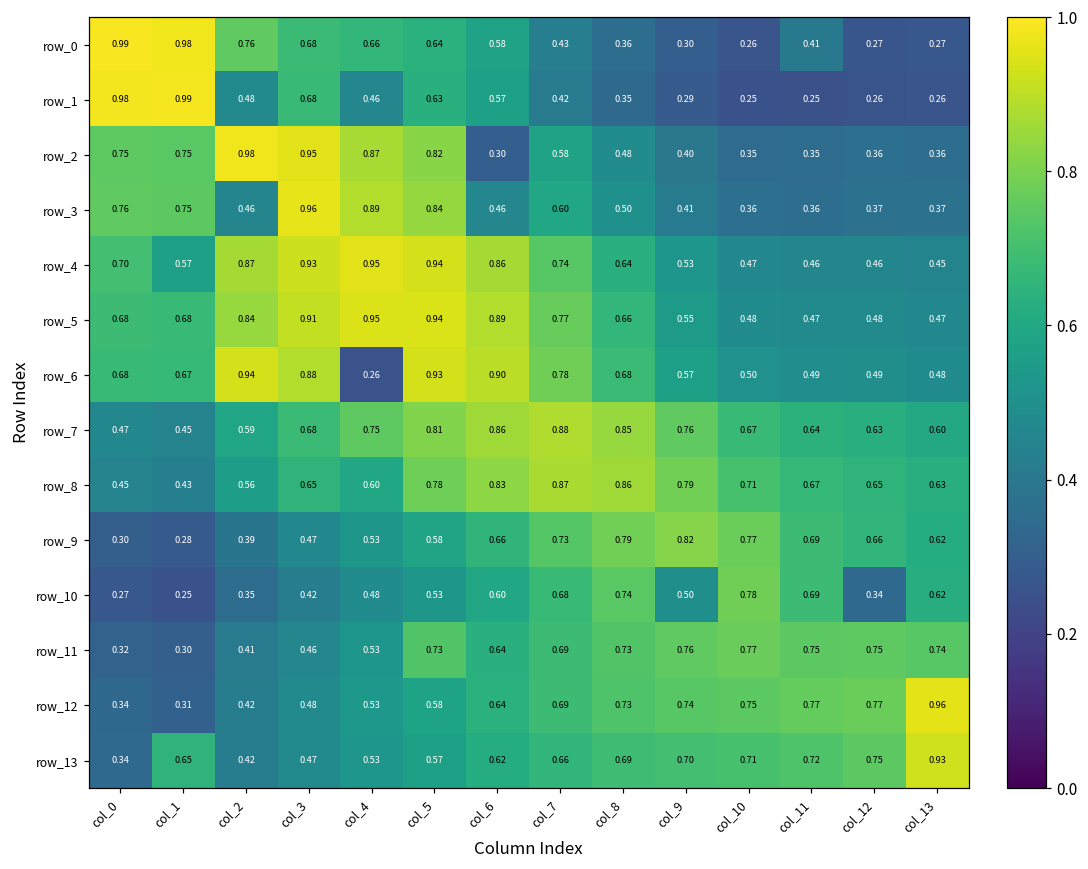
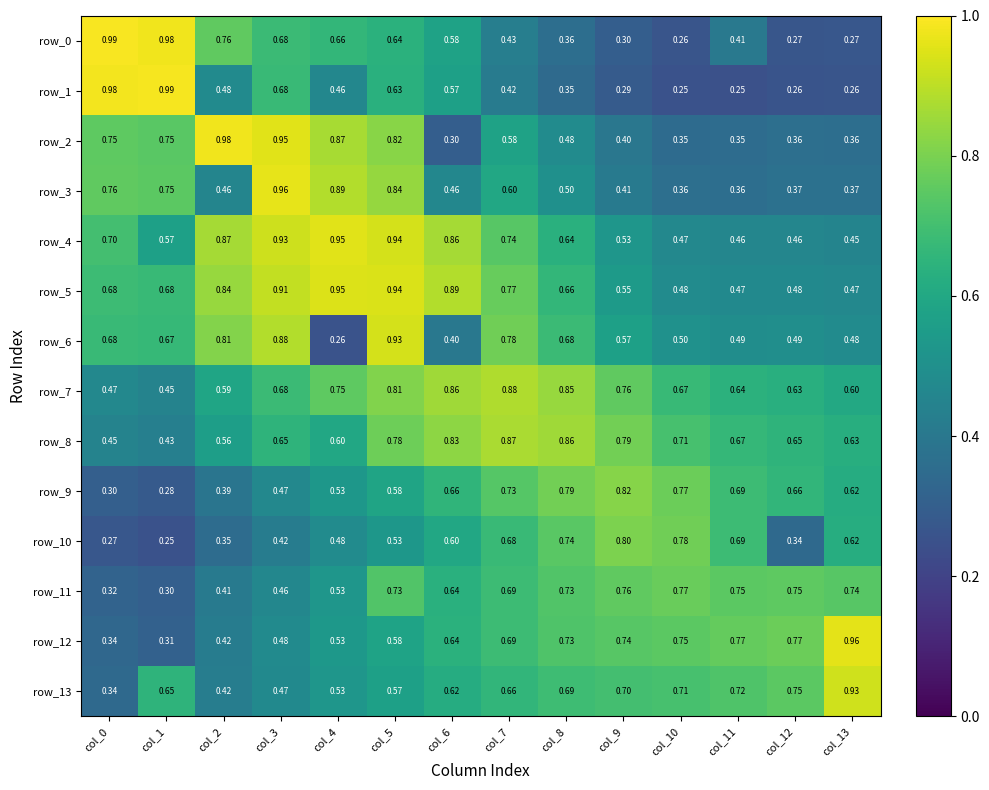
  {
    "row_0": {
      "col_0": 0.99,
      "col_1": 0.98,
      "col_2": 0.76,
      "col_3": 0.68,
      "col_4": 0.66,
      "col_5": 0.64,
      "col_6": 0.58,
      "col_7": 0.43,
      "col_8": 0.36,
      "col_9": 0.30,
      "col_10": 0.26,
      "col_11": 0.41,
      "col_12": 0.27,
      "col_13": 0.27
    },
    "row_1": {
      "col_0": 0.98,
      "col_1": 0.99,
      "col_2": 0.48,
      "col_3": 0.68,
      "col_4": 0.46,
      "col_5": 0.63,
      "col_6": 0.57,
      "col_7": 0.42,
      "col_8": 0.35,
      "col_9": 0.29,
      "col_10": 0.25,
      "col_11": 0.25,
      "col_12": 0.26,
      "col_13": 0.26
    },
    "row_2": {
      "col_0": 0.75,
      "col_1": 0.75,
      "col_2": 0.98,
      "col_3": 0.95,
      "col_4": 0.87,
      "col_5": 0.82,
      "col_6": 0.30,
      "col_7": 0.58,
      "col_8": 0.48,
      "col_9": 0.40,
      "col_10": 0.35,
      "col_11": 0.35,
      "col_12": 0.36,
      "col_13": 0.36
    },
    "row_3": {
      "col_0": 0.76,
      "col_1": 0.75,
      "col_2": 0.46,
      "col_3": 0.96,
      "col_4": 0.89,
      "col_5": 0.84,
      "col_6": 0.46,
      "col_7": 0.60,
      "col_8": 0.50,
      "col_9": 0.41,
      "col_10": 0.36,
      "col_11": 0.36,
      "col_12": 0.37,
      "col_13": 0.37
    },
    "row_4": {
      "col_0": 0.70,
      "col_1": 0.57,
      "col_2": 0.87,
      "col_3": 0.93,
      "col_4": 0.95,
      "col_5": 0.94,
      "col_6": 0.86,
      "col_7": 0.74,
      "col_8": 0.64,
      "col_9": 0.53,
      "col_10": 0.47,
      "col_11": 0.46,
      "col_12": 0.46,
      "col_13": 0.45
    },
    "row_5": {
      "col_0": 0.68,
      "col_1": 0.68,
      "col_2": 0.84,
      "col_3": 0.91,
      "col_4": 0.95,
      "col_5": 0.94,
      "col_6": 0.89,
      "col_7": 0.77,
      "col_8": 0.66,
      "col_9": 0.55,
      "col_10": 0.48,
      "col_11": 0.47,
      "col_12": 0.48,
      "col_13": 0.47
    },
    "row_6": {
      "col_0": 0.68,
      "col_1": 0.67,
-     "col_2": 0.94,
+     "col_2": 0.81,
      "col_3": 0.88,
      "col_4": 0.26,
      "col_5": 0.93,
-     "col_6": 0.90,
+     "col_6": 0.40,
      "col_7": 0.78,
      "col_8": 0.68,
      "col_9": 0.57,
      "col_10": 0.50,
      "col_11": 0.49,
      "col_12": 0.49,
      "col_13": 0.48
    },
    "row_7": {
      "col_0": 0.47,
      "col_1": 0.45,
      "col_2": 0.59,
      "col_3": 0.68,
      "col_4": 0.75,
      "col_5": 0.81,
      "col_6": 0.86,
      "col_7": 0.88,
      "col_8": 0.85,
      "col_9": 0.76,
      "col_10": 0.67,
      "col_11": 0.64,
      "col_12": 0.63,
      "col_13": 0.60
    },
    "row_8": {
      "col_0": 0.45,
      "col_1": 0.43,
      "col_2": 0.56,
      "col_3": 0.65,
      "col_4": 0.60,
      "col_5": 0.78,
      "col_6": 0.83,
      "col_7": 0.87,
      "col_8": 0.86,
      "col_9": 0.79,
      "col_10": 0.71,
      "col_11": 0.67,
      "col_12": 0.65,
      "col_13": 0.63
    },
    "row_9": {
      "col_0": 0.30,
      "col_1": 0.28,
      "col_2": 0.39,
      "col_3": 0.47,
      "col_4": 0.53,
      "col_5": 0.58,
      "col_6": 0.66,
      "col_7": 0.73,
      "col_8": 0.79,
      "col_9": 0.82,
      "col_10": 0.77,
      "col_11": 0.69,
      "col_12": 0.66,
      "col_13": 0.62
    },
    "row_10": {
      "col_0": 0.27,
      "col_1": 0.25,
      "col_2": 0.35,
      "col_3": 0.42,
      "col_4": 0.48,
      "col_5": 0.53,
      "col_6": 0.60,
      "col_7": 0.68,
      "col_8": 0.74,
-     "col_9": 0.50,
+     "col_9": 0.80,
      "col_10": 0.78,
      "col_11": 0.69,
      "col_12": 0.34,
      "col_13": 0.62
    },
    "row_11": {
      "col_0": 0.32,
      "col_1": 0.30,
      "col_2": 0.41,
      "col_3": 0.46,
      "col_4": 0.53,
      "col_5": 0.73,
      "col_6": 0.64,
      "col_7": 0.69,
      "col_8": 0.73,
      "col_9": 0.76,
      "col_10": 0.77,
      "col_11": 0.75,
      "col_12": 0.75,
      "col_13": 0.74
    },
    "row_12": {
      "col_0": 0.34,
      "col_1": 0.31,
      "col_2": 0.42,
      "col_3": 0.48,
      "col_4": 0.53,
      "col_5": 0.58,
      "col_6": 0.64,
      "col_7": 0.69,
      "col_8": 0.73,
      "col_9": 0.74,
      "col_10": 0.75,
      "col_11": 0.77,
      "col_12": 0.77,
      "col_13": 0.96
    },
    "row_13": {
      "col_0": 0.34,
      "col_1": 0.65,
      "col_2": 0.42,
      "col_3": 0.47,
      "col_4": 0.53,
      "col_5": 0.57,
      "col_6": 0.62,
      "col_7": 0.66,
      "col_8": 0.69,
      "col_9": 0.70,
      "col_10": 0.71,
      "col_11": 0.72,
      "col_12": 0.75,
      "col_13": 0.93
    }
  }
